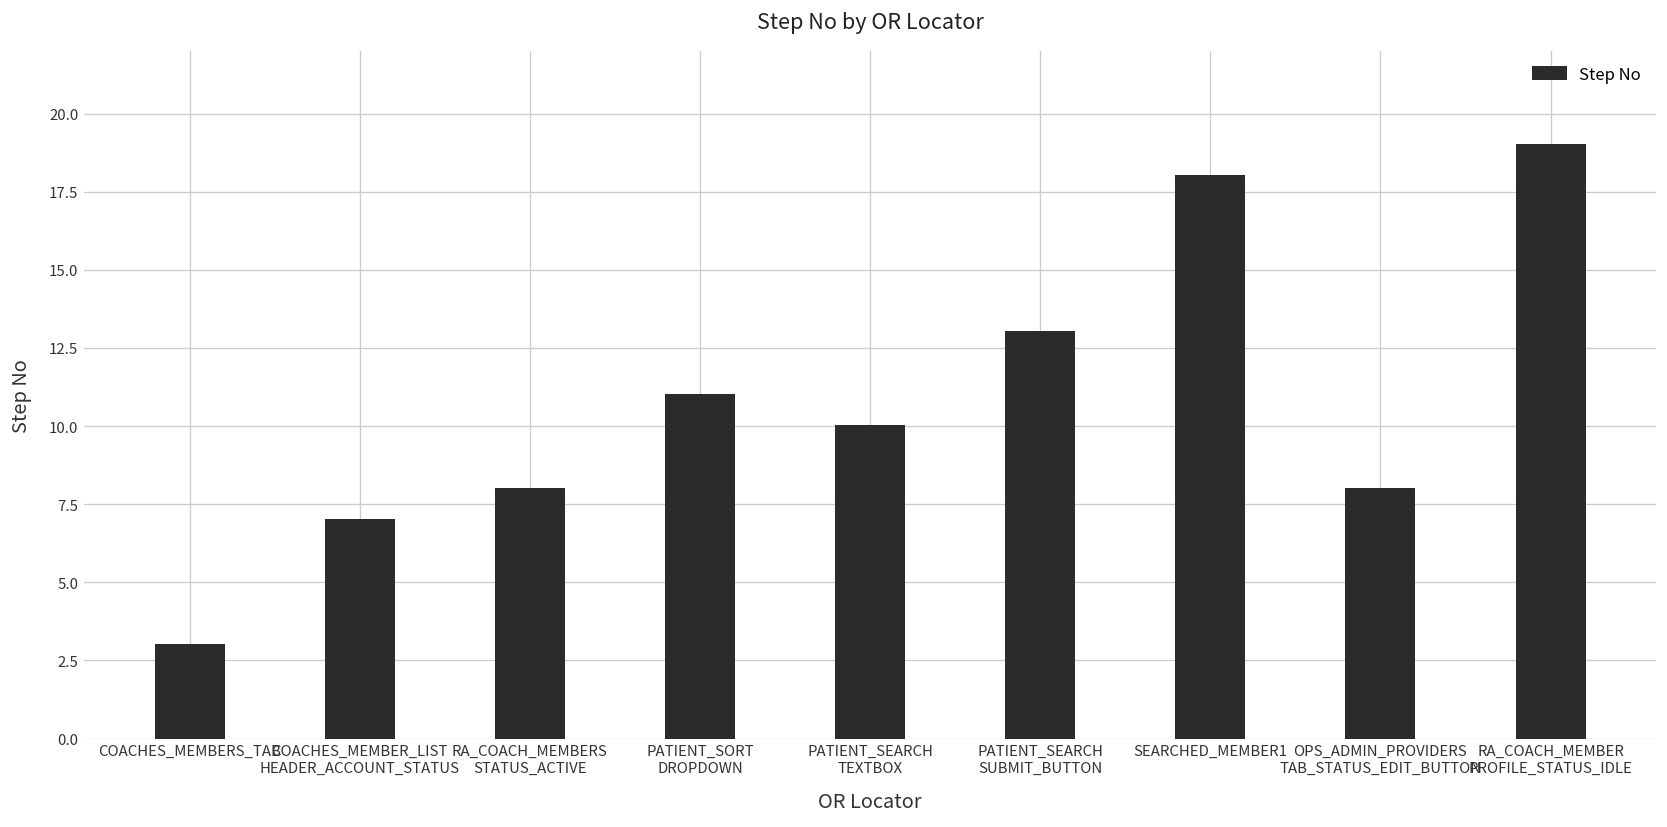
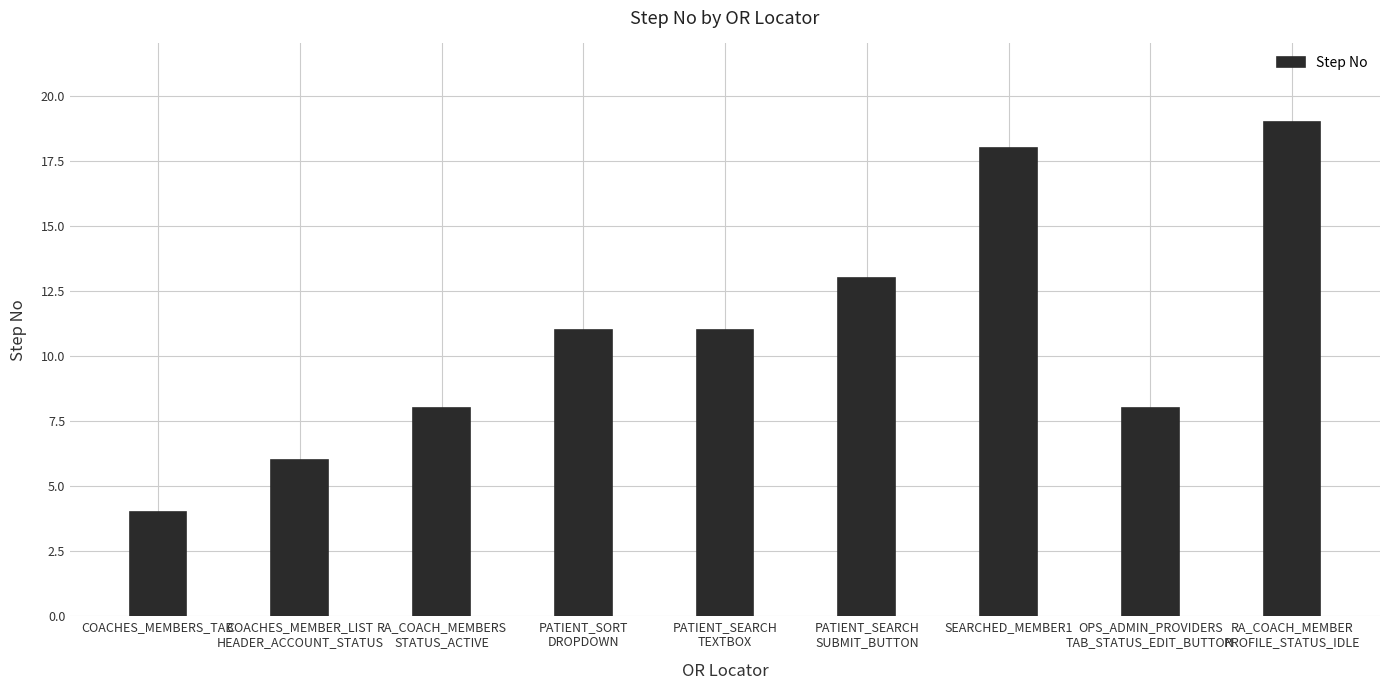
  {
-   "COACHES_MEMBERS_TAB": 3,
-   "COACHES_MEMBER_LIST HEADER_ACCOUNT_STATUS": 7,
+   "COACHES_MEMBERS_TAB": 4,
+   "COACHES_MEMBER_LIST HEADER_ACCOUNT_STATUS": 6,
    "RA_COACH_MEMBERS STATUS_ACTIVE": 8,
    "PATIENT_SORT DROPDOWN": 11,
-   "PATIENT_SEARCH TEXTBOX": 10,
+   "PATIENT_SEARCH TEXTBOX": 11,
    "PATIENT_SEARCH SUBMIT_BUTTON": 13,
    "SEARCHED_MEMBER1": 18,
    "OPS_ADMIN_PROVIDERS TAB_STATUS_EDIT_BUTTON": 8,
    "RA_COACH_MEMBER PROFILE_STATUS_IDLE": 19
  }
